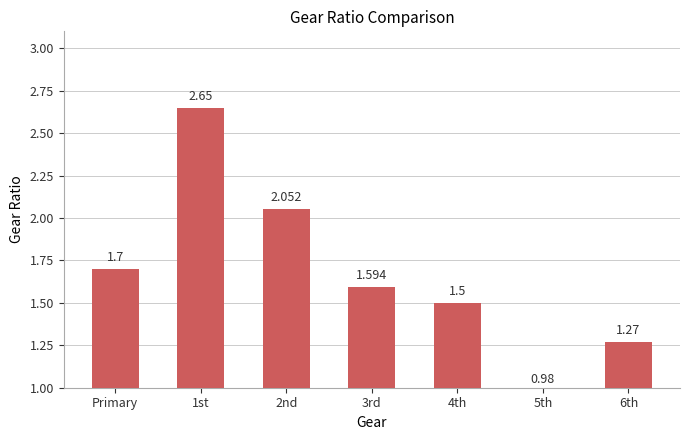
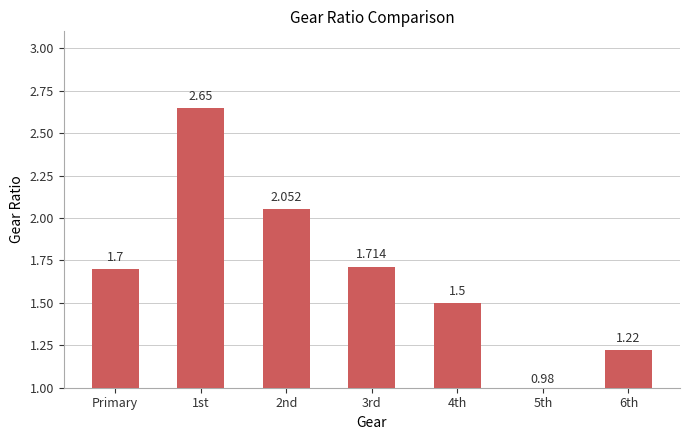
  {
    "Primary": 1.7,
    "1st": 2.65,
    "2nd": 2.052,
-   "3rd": 1.594,
+   "3rd": 1.714,
    "4th": 1.5,
-   "6th": 1.27
+   "6th": 1.22
  }
